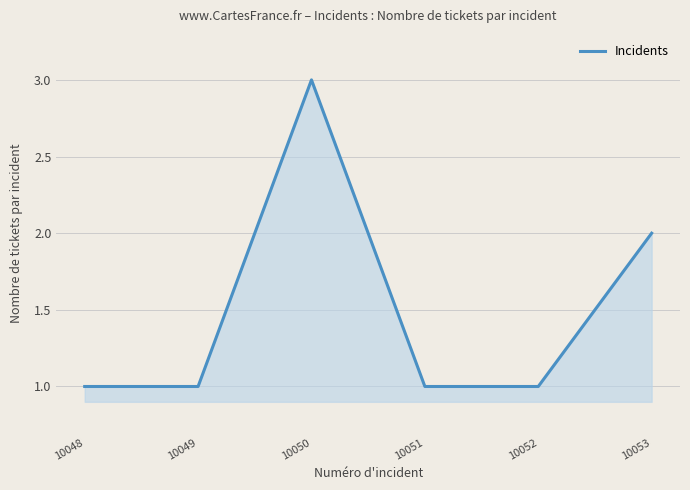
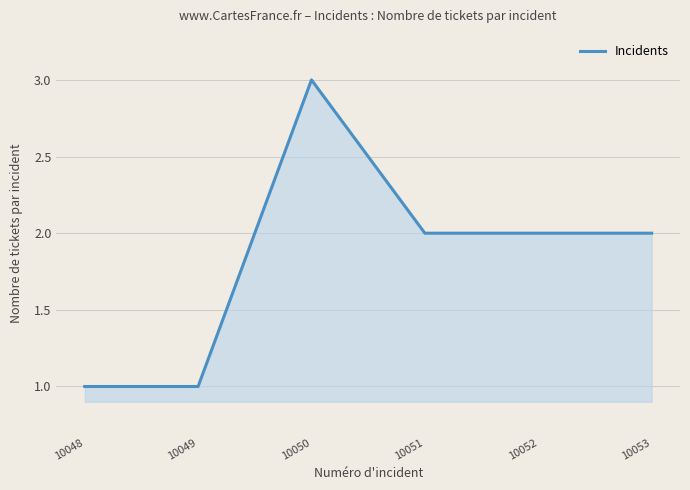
  {
    "10048": 1,
    "10049": 1,
    "10050": 3,
-   "10051": 1,
-   "10052": 1,
+   "10051": 2,
+   "10052": 2,
    "10053": 2
  }
